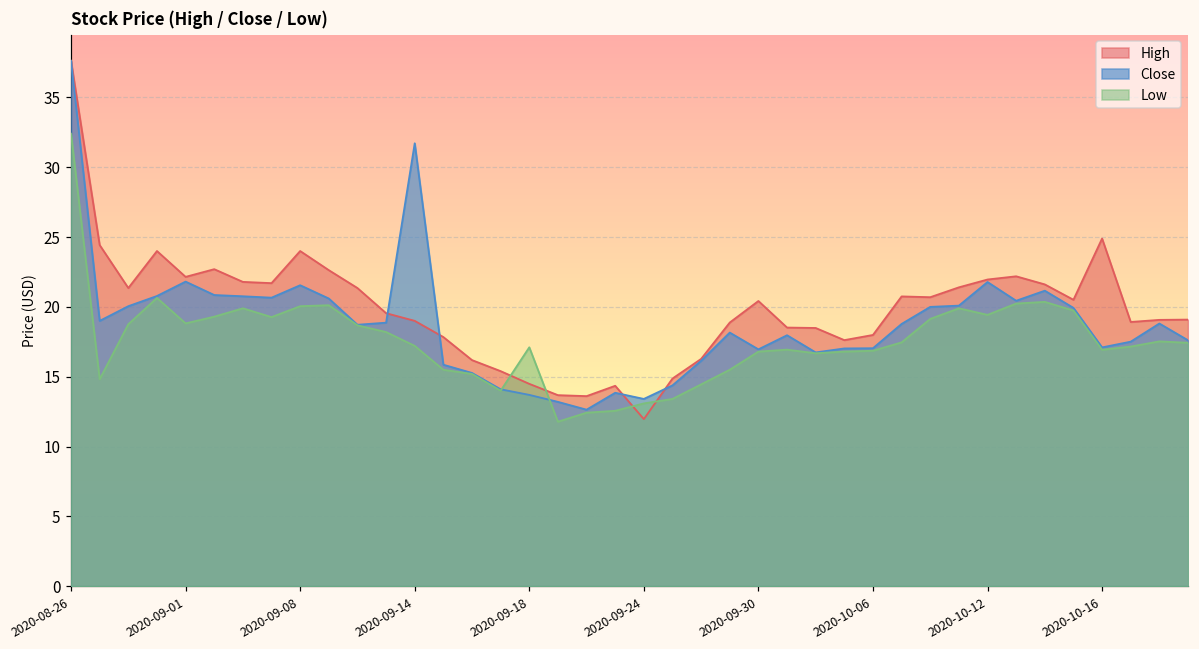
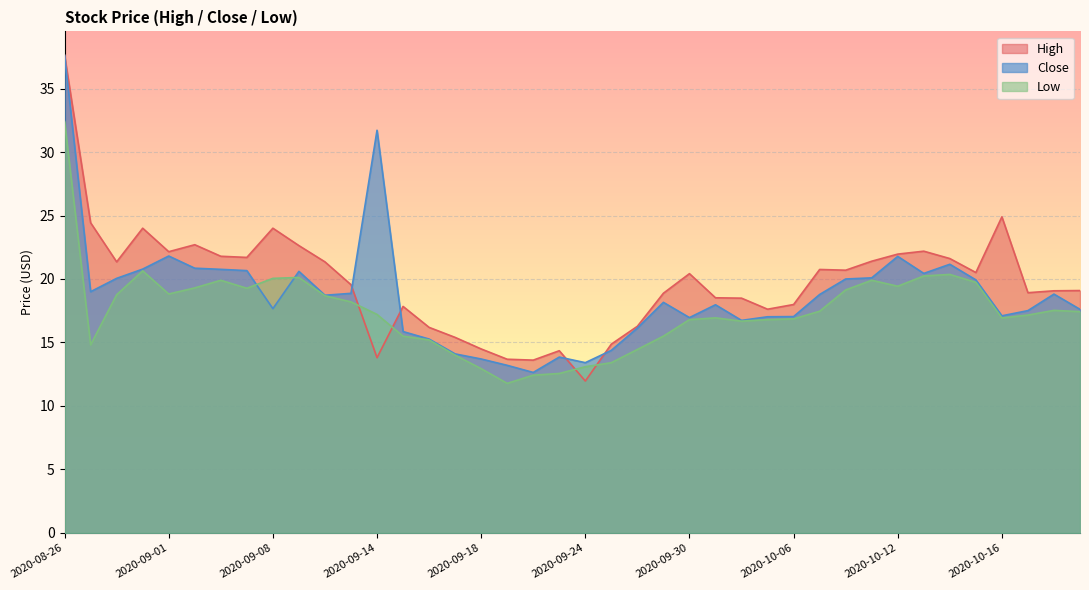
  {
    "High": {
      "2020-09-01": 22.1,
      "2020-09-08": 24.0,
-     "2020-09-14": 19.0,
+     "2020-09-14": 13.8,
      "2020-09-18": 14.5,
      "2020-09-24": 12.0,
      "2020-09-30": 20.4,
      "2020-10-06": 18.0,
      "2020-10-16": 24.9
    },
    "Close": {
      "2020-09-01": 21.8,
-     "2020-09-08": 21.5,
+     "2020-09-08": 17.7,
      "2020-09-14": 31.7,
      "2020-09-18": 13.7,
      "2020-09-24": 13.4
    },
    "Low": {
      "2020-08-26": 32.4,
      "2020-09-01": 18.8,
      "2020-09-08": 20.0,
      "2020-09-14": 17.2,
-     "2020-09-18": 17.1,
+     "2020-09-18": 12.9,
      "2020-09-24": 13.1,
      "2020-10-12": 19.4
    }
  }
